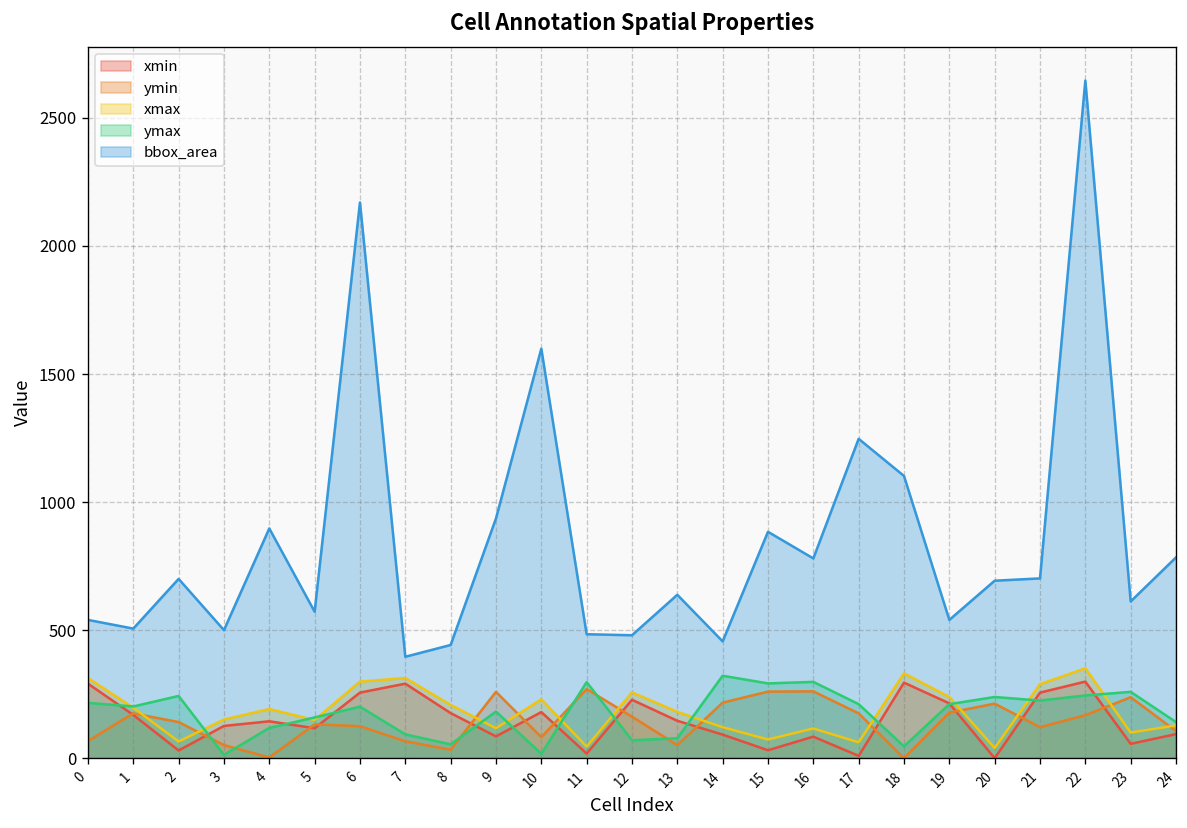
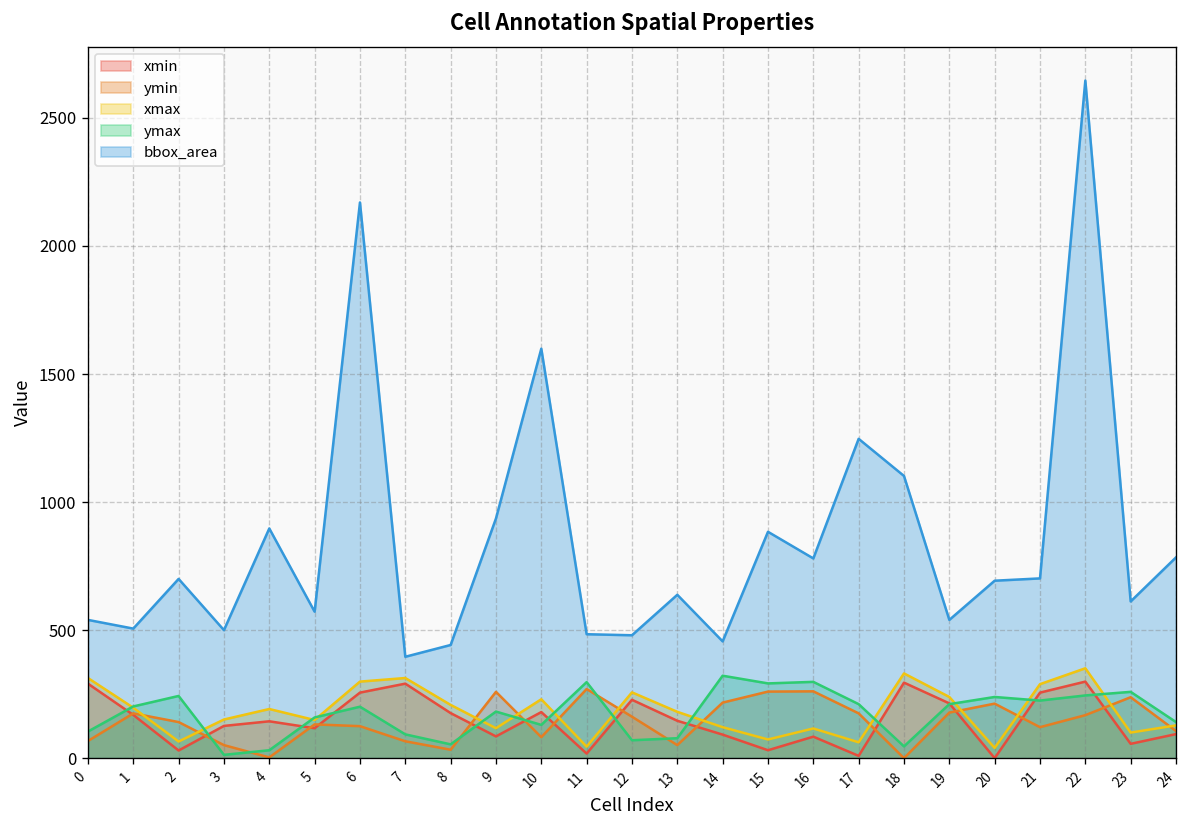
  {
    "ymax": {
-     "0": 220,
+     "0": 100,
      "2": 240,
      "3": 10,
-     "4": 120,
+     "4": 30,
      "6": 200,
      "7": 90,
      "8": 50,
      "9": 180,
-     "10": 20,
+     "10": 130,
      "11": 300,
      "12": 70,
      "13": 80,
      "14": 320,
      "15": 290,
      "16": 300,
      "17": 210,
      "18": 50,
      "20": 240,
      "21": 230,
      "22": 250,
      "23": 260,
      "24": 140
    },
    "bbox_area": {
      "0": 540,
      "1": 510,
      "2": 700,
      "3": 500,
      "4": 900,
      "5": 570,
      "6": 2170,
      "7": 400,
      "8": 440,
      "9": 940,
      "10": 1600,
      "11": 480,
      "12": 480,
      "13": 640,
      "14": 460,
      "15": 880,
      "16": 780,
      "17": 1250,
      "18": 1100,
      "19": 540,
      "20": 690,
      "21": 700,
      "22": 2650,
      "23": 610,
      "24": 780
    }
  }
